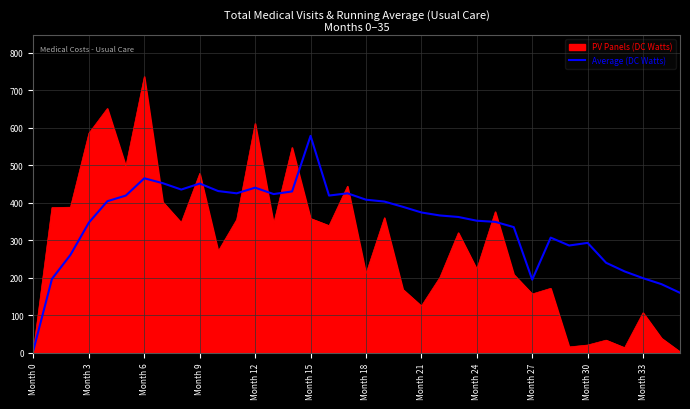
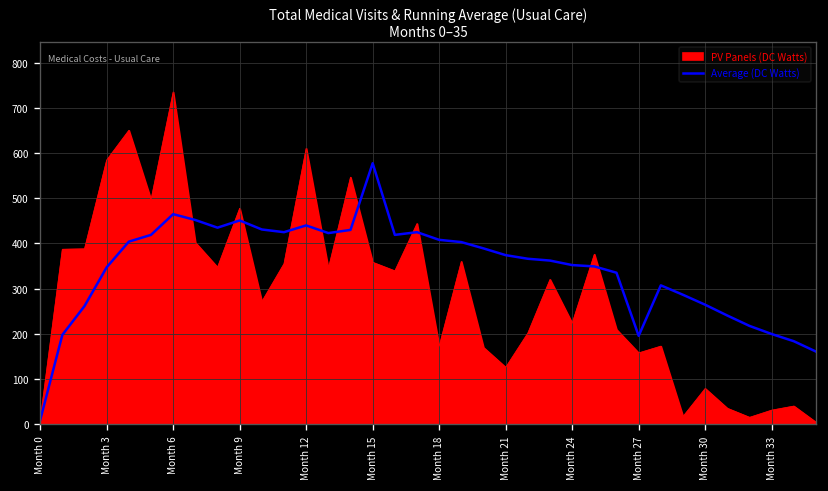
  {
    "PV Panels (DC Watts)": {
      "Month 3": 590,
      "Month 6": 740,
      "Month 9": 480,
      "Month 12": 610,
      "Month 15": 360,
-     "Month 18": 210,
+     "Month 18": 170,
      "Month 21": 130,
      "Month 24": 220,
      "Month 27": 160,
-     "Month 30": 20,
-     "Month 33": 110
+     "Month 30": 80,
+     "Month 33": 30
    },
    "Average (DC Watts)": {
      "Month 3": 350,
      "Month 6": 470,
      "Month 9": 450,
      "Month 12": 440,
      "Month 15": 580,
      "Month 18": 410,
      "Month 21": 370,
      "Month 24": 350,
      "Month 27": 200,
-     "Month 30": 290,
+     "Month 30": 260,
      "Month 33": 200
    }
  }
